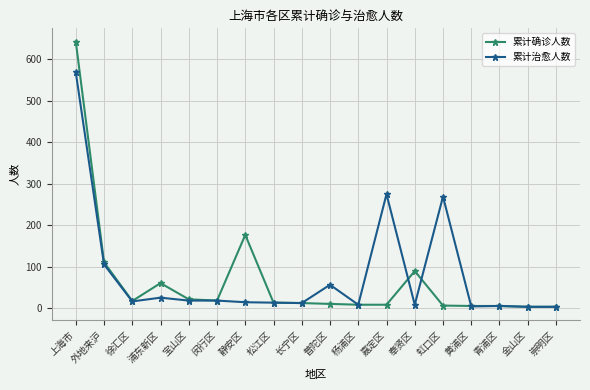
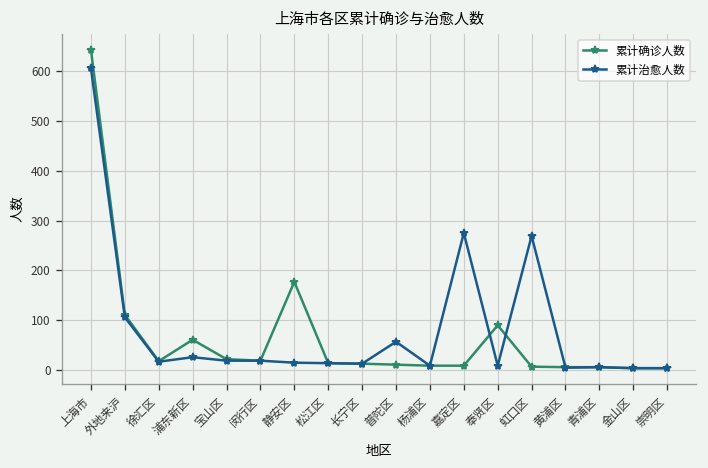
  {
    "累计确诊人数": {
      "上海市": 640,
      "浦东新区": 60,
      "静安区": 180,
      "普陀区": 10,
      "嘉定区": 10,
      "奉贤区": 90,
      "虹口区": 10
    },
    "累计治愈人数": {
-     "上海市": 570,
+     "上海市": 610,
      "浦东新区": 30,
      "静安区": 20,
      "普陀区": 60,
      "嘉定区": 280,
      "奉贤区": 10,
      "虹口区": 270
    }
  }
